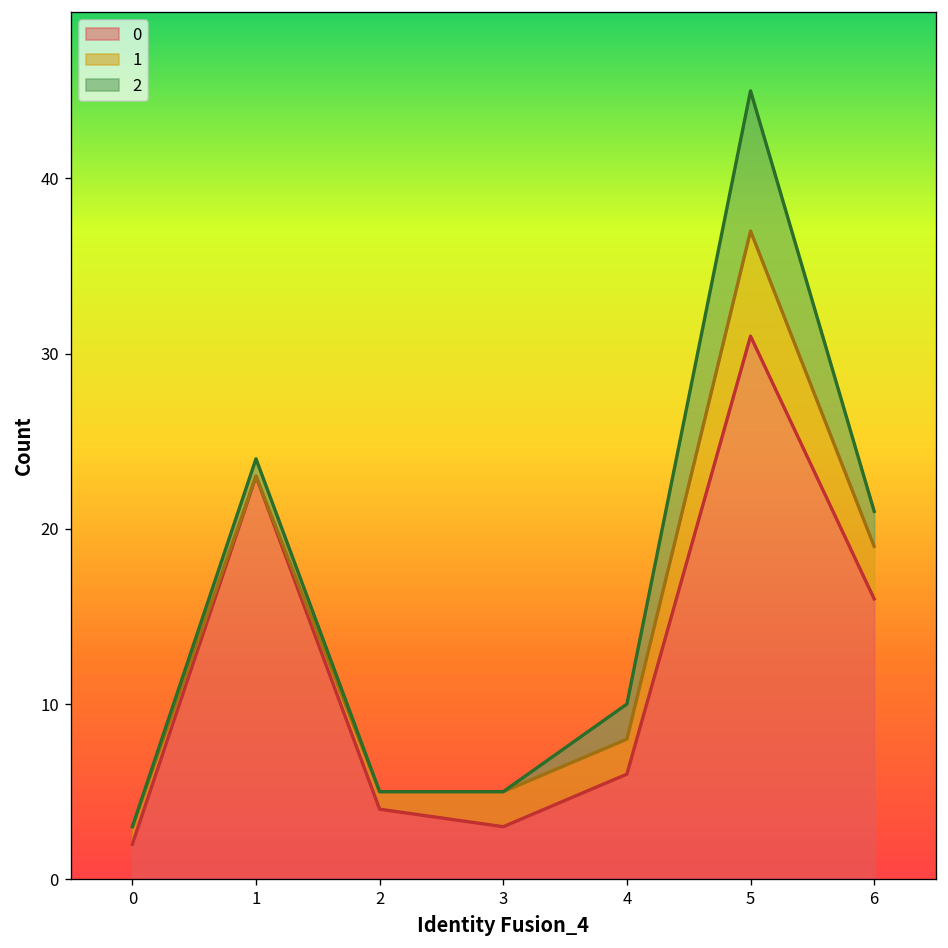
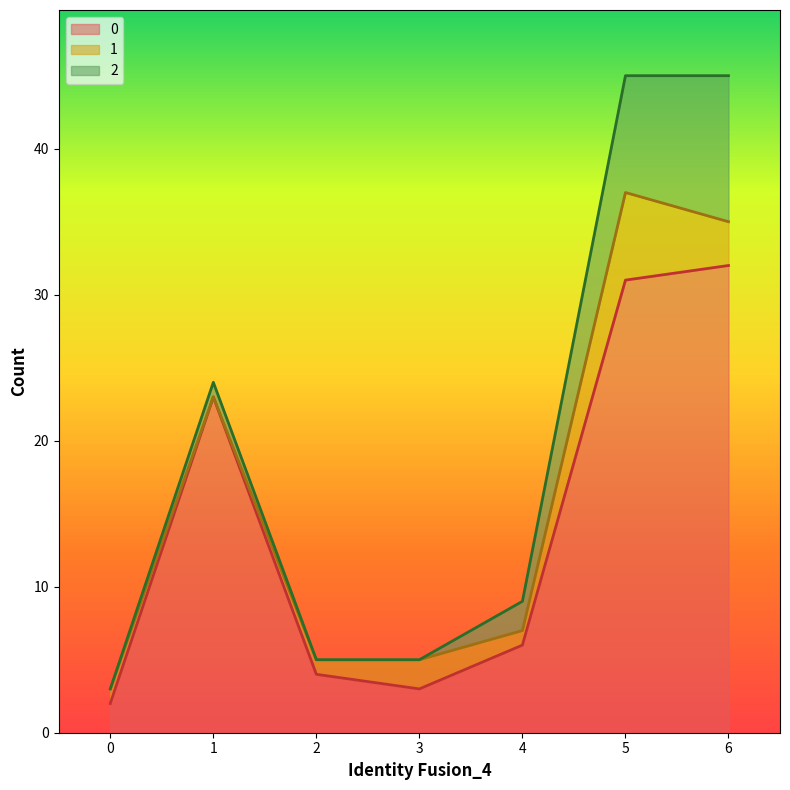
  {
    "0": {
      "0": 2,
      "2": 4,
      "3": 3,
      "4": 6,
      "5": 31,
-     "6": 16
+     "6": 32
    },
    "1": {
-     "4": 2,
+     "4": 1,
      "5": 6,
      "6": 3
    },
    "2": {
      "1": 1,
      "4": 2,
      "5": 8,
-     "6": 2
+     "6": 10
    }
  }
